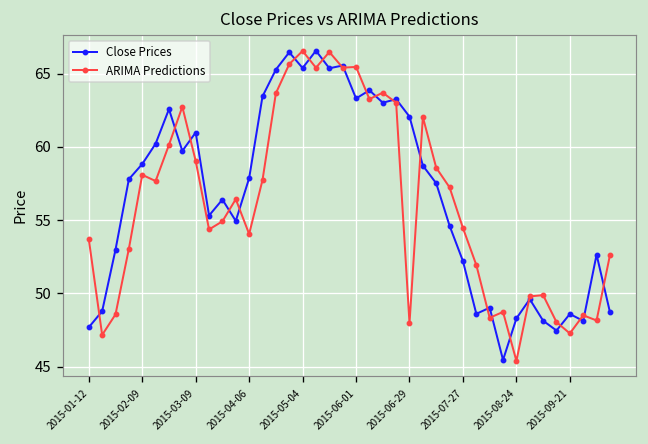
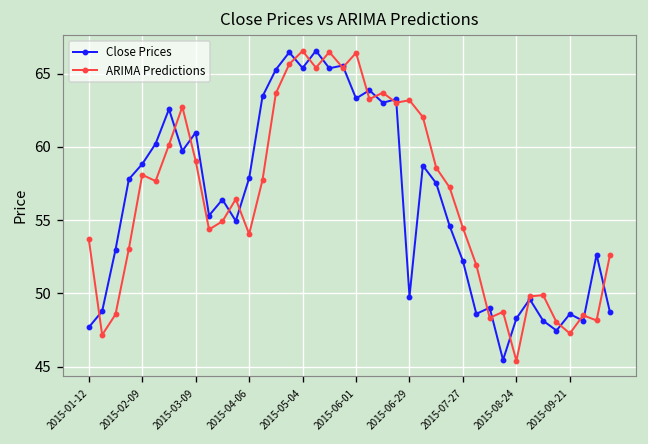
  {
    "Close Prices": {
      "2015-01-12": 47.7,
      "2015-02-09": 58.8,
      "2015-03-09": 61.0,
      "2015-04-06": 57.9,
      "2015-05-04": 65.4,
      "2015-06-01": 63.3,
-     "2015-06-29": 62.1,
+     "2015-06-29": 49.8,
      "2015-07-27": 52.2,
      "2015-08-24": 48.3,
      "2015-09-21": 48.6
    },
    "ARIMA Predictions": {
      "2015-01-12": 53.7,
      "2015-02-09": 58.1,
      "2015-03-09": 59.0,
      "2015-04-06": 54.1,
      "2015-05-04": 66.6,
-     "2015-06-01": 65.5,
-     "2015-06-29": 48.0,
+     "2015-06-01": 66.4,
+     "2015-06-29": 63.2,
      "2015-07-27": 54.5,
      "2015-08-24": 45.4,
      "2015-09-21": 47.3
    }
  }
